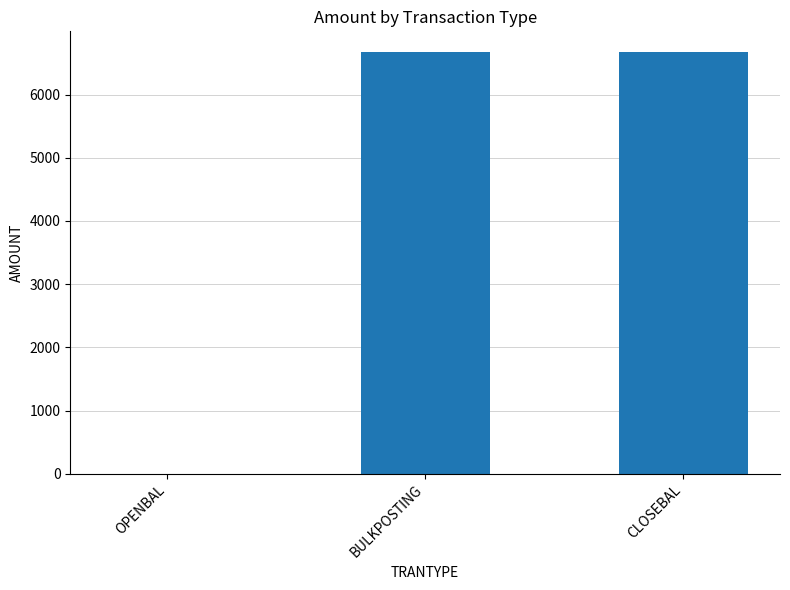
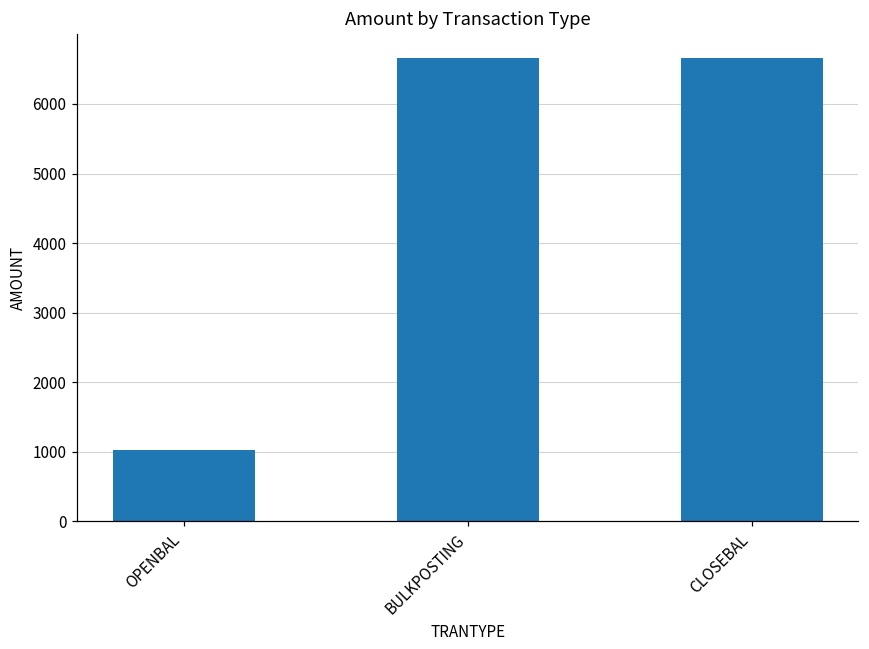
  {
-   "OPENBAL": 0,
+   "OPENBAL": 1000,
    "BULKPOSTING": 6700,
    "CLOSEBAL": 6700
  }
